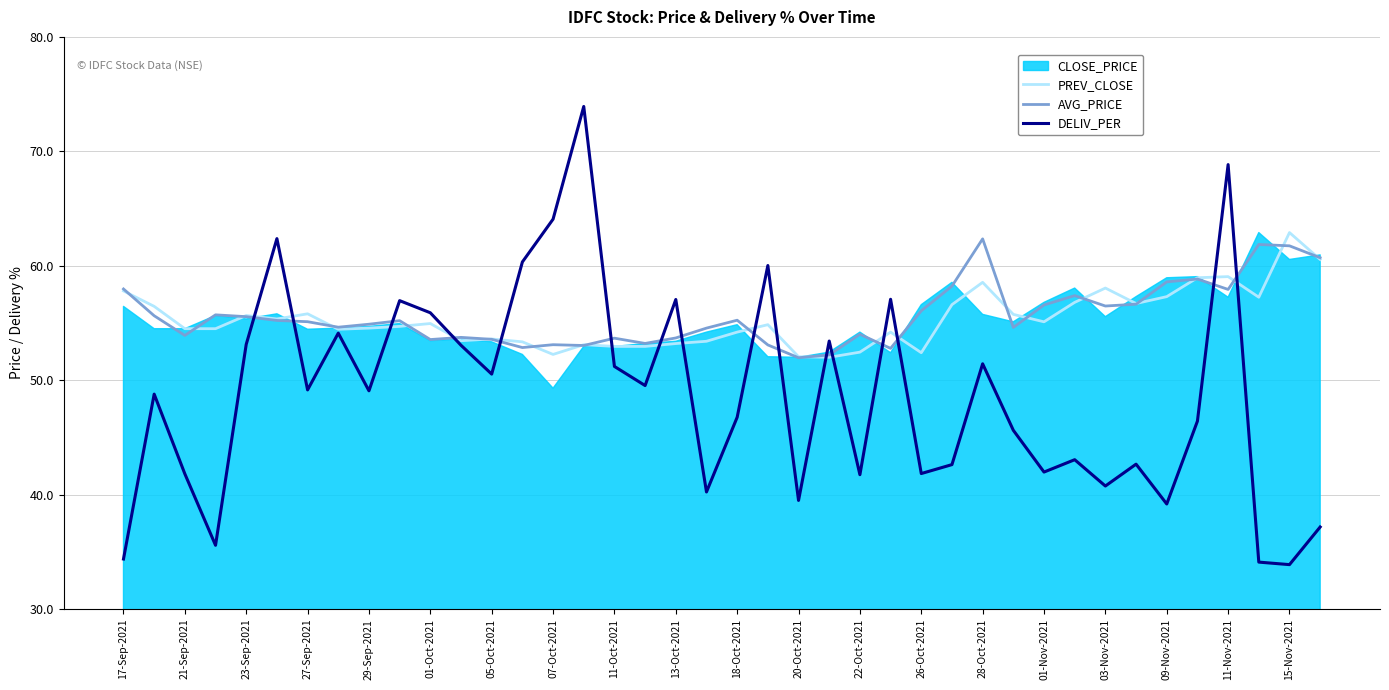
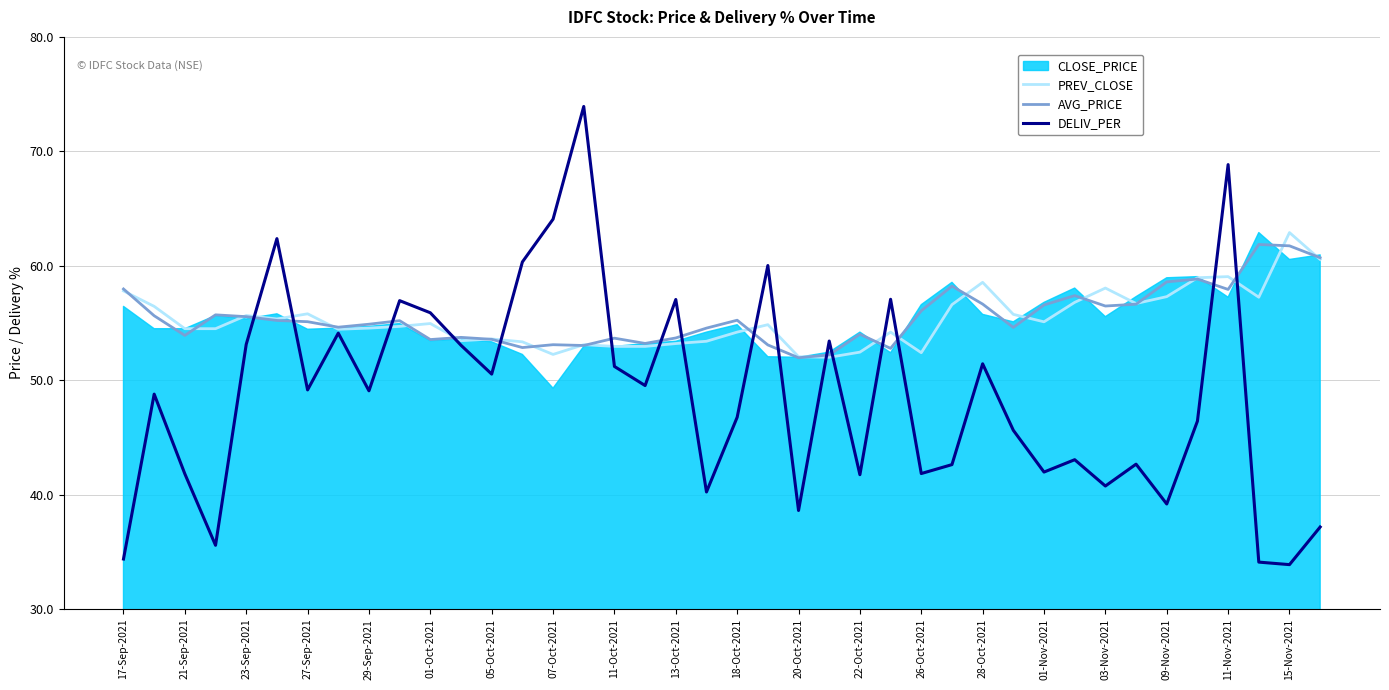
  {
    "CLOSE_PRICE": {
      "17-Sep-2021": 56.5,
      "27-Sep-2021": 54.5,
      "07-Oct-2021": 49.3,
      "18-Oct-2021": 54.9,
      "26-Oct-2021": 56.6,
      "28-Oct-2021": 55.8,
      "01-Nov-2021": 56.8,
      "03-Nov-2021": 55.6,
      "09-Nov-2021": 59.0,
      "11-Nov-2021": 57.3,
      "15-Nov-2021": 60.6
    },
    "PREV_CLOSE": {
      "27-Sep-2021": 55.8,
      "01-Oct-2021": 55.0,
      "07-Oct-2021": 52.3,
      "18-Oct-2021": 54.2,
      "22-Oct-2021": 52.5,
      "26-Oct-2021": 52.4,
      "28-Oct-2021": 58.6,
      "01-Nov-2021": 55.1,
      "03-Nov-2021": 58.1,
      "09-Nov-2021": 57.3,
      "11-Nov-2021": 59.1,
      "15-Nov-2021": 62.9
    },
    "AVG_PRICE": {
      "21-Sep-2021": 53.9,
      "27-Sep-2021": 55.1,
      "07-Oct-2021": 53.1,
      "11-Oct-2021": 53.7,
      "13-Oct-2021": 53.7,
      "18-Oct-2021": 55.2,
      "26-Oct-2021": 56.1,
-     "28-Oct-2021": 62.4,
+     "28-Oct-2021": 56.7,
      "01-Nov-2021": 56.6,
      "03-Nov-2021": 56.5,
      "09-Nov-2021": 58.6,
      "11-Nov-2021": 57.9,
      "15-Nov-2021": 61.7
    },
    "DELIV_PER": {
      "17-Sep-2021": 34.4,
      "21-Sep-2021": 41.8,
      "23-Sep-2021": 53.1,
      "27-Sep-2021": 49.2,
      "29-Sep-2021": 49.1,
      "01-Oct-2021": 55.9,
      "05-Oct-2021": 50.5,
      "07-Oct-2021": 64.1,
      "11-Oct-2021": 51.2,
      "13-Oct-2021": 57.1,
      "18-Oct-2021": 46.8,
-     "20-Oct-2021": 39.5,
+     "20-Oct-2021": 38.6,
      "22-Oct-2021": 41.7,
      "26-Oct-2021": 41.8,
      "28-Oct-2021": 51.4,
      "01-Nov-2021": 42.0,
      "03-Nov-2021": 40.8,
      "09-Nov-2021": 39.2,
      "11-Nov-2021": 68.8,
      "15-Nov-2021": 33.9
    }
  }
